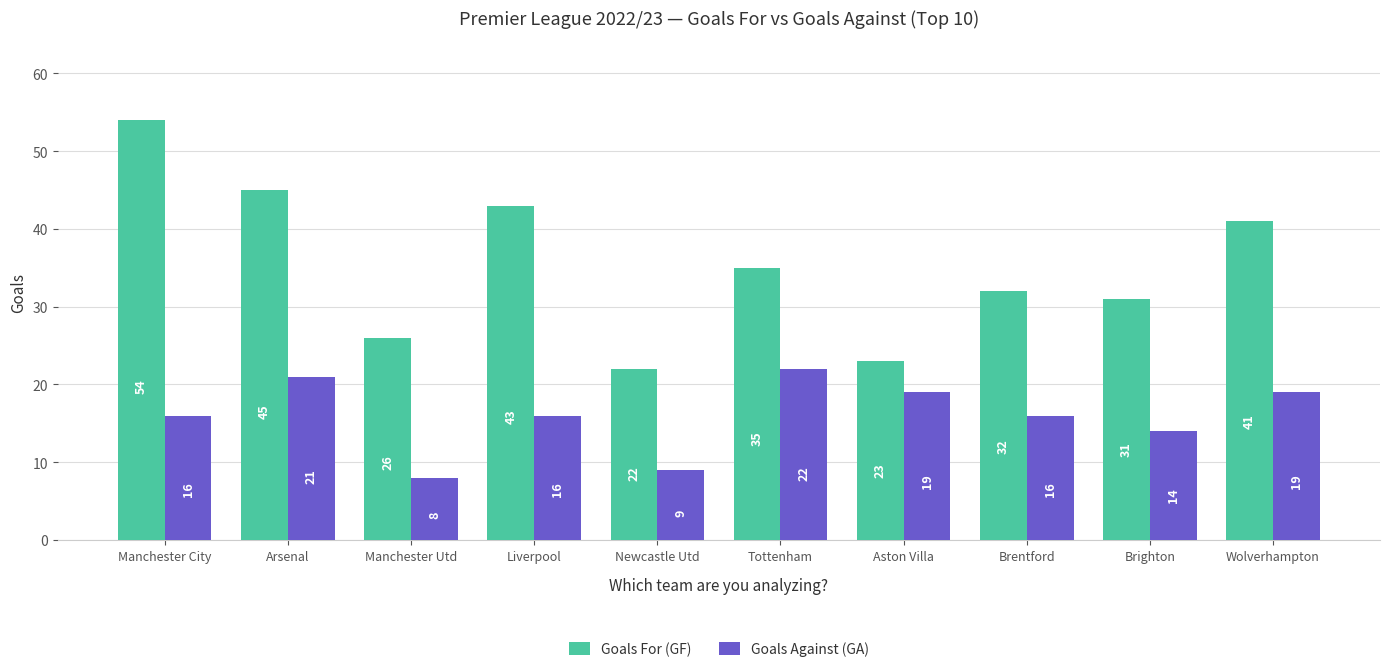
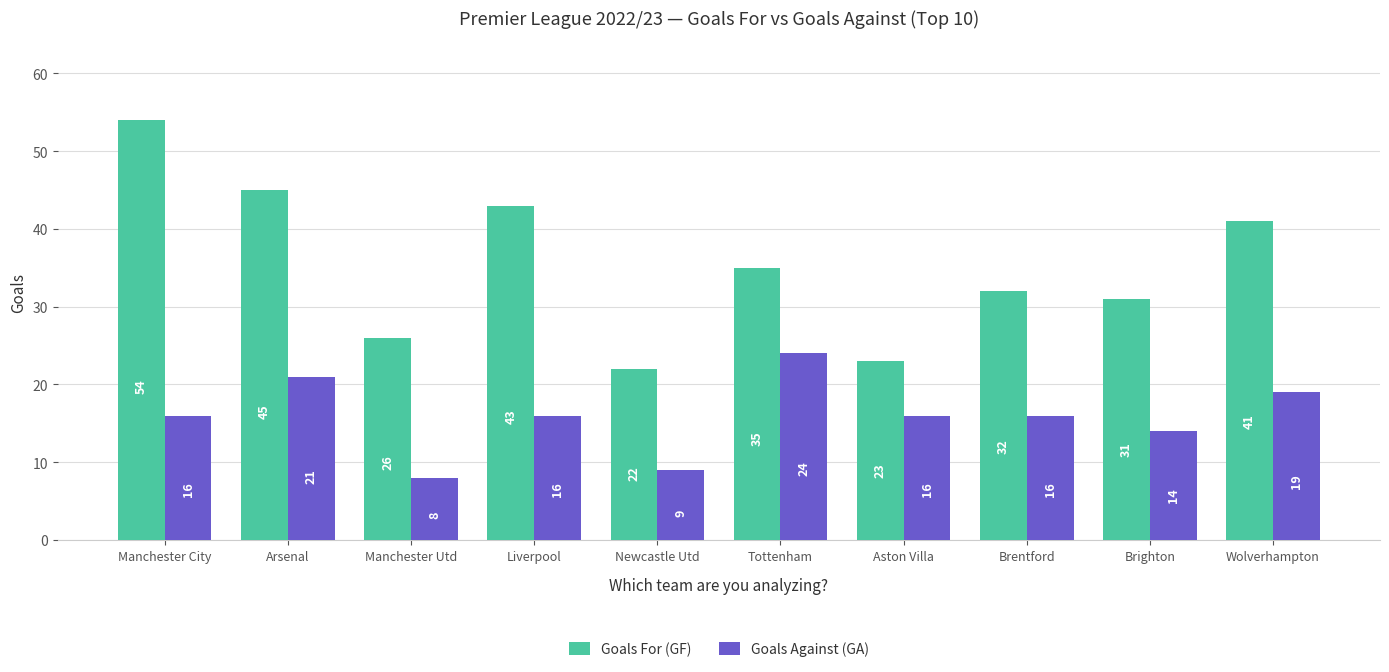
  {
    "Goals For (GF)": {
      "Manchester City": 54,
      "Arsenal": 45,
      "Manchester Utd": 26,
      "Liverpool": 43,
      "Newcastle Utd": 22,
      "Tottenham": 35,
      "Aston Villa": 23,
      "Brentford": 32,
      "Brighton": 31,
      "Wolverhampton": 41
    },
    "Goals Against (GA)": {
      "Manchester City": 16,
      "Arsenal": 21,
      "Manchester Utd": 8,
      "Liverpool": 16,
      "Newcastle Utd": 9,
-     "Tottenham": 22,
-     "Aston Villa": 19,
+     "Tottenham": 24,
+     "Aston Villa": 16,
      "Brentford": 16,
      "Brighton": 14,
      "Wolverhampton": 19
    }
  }
